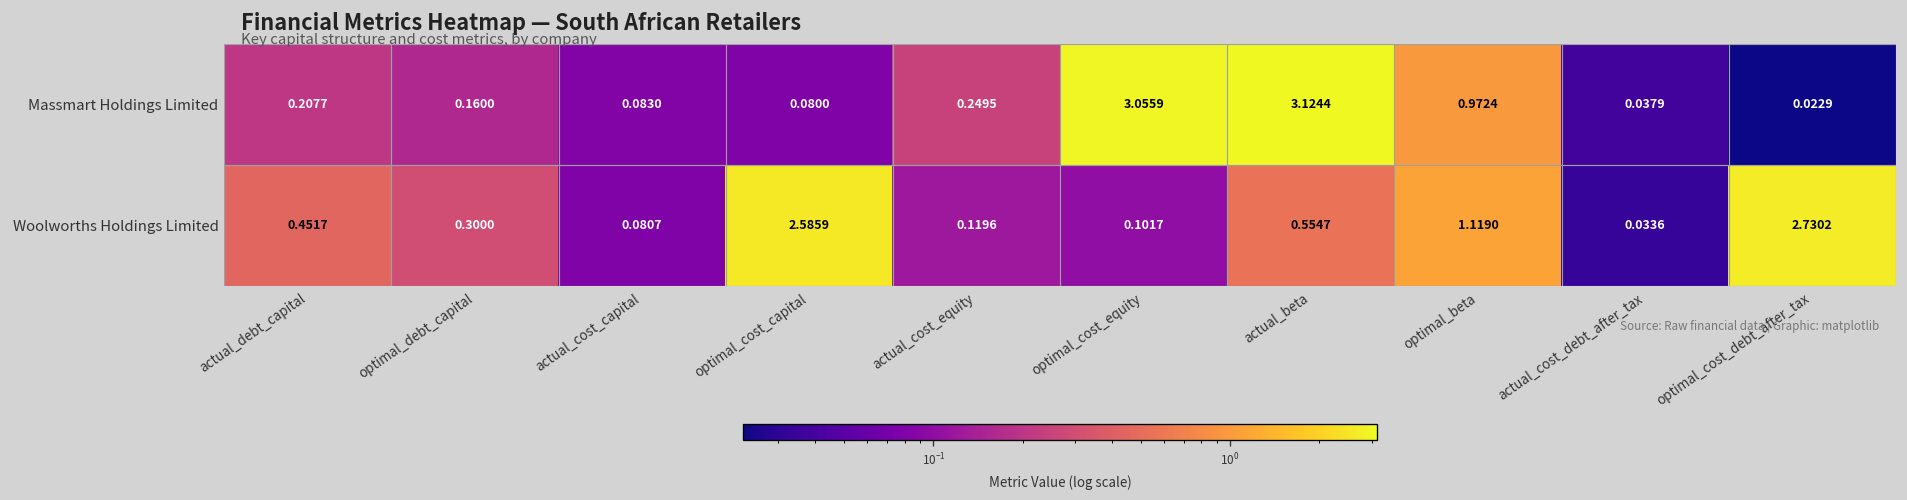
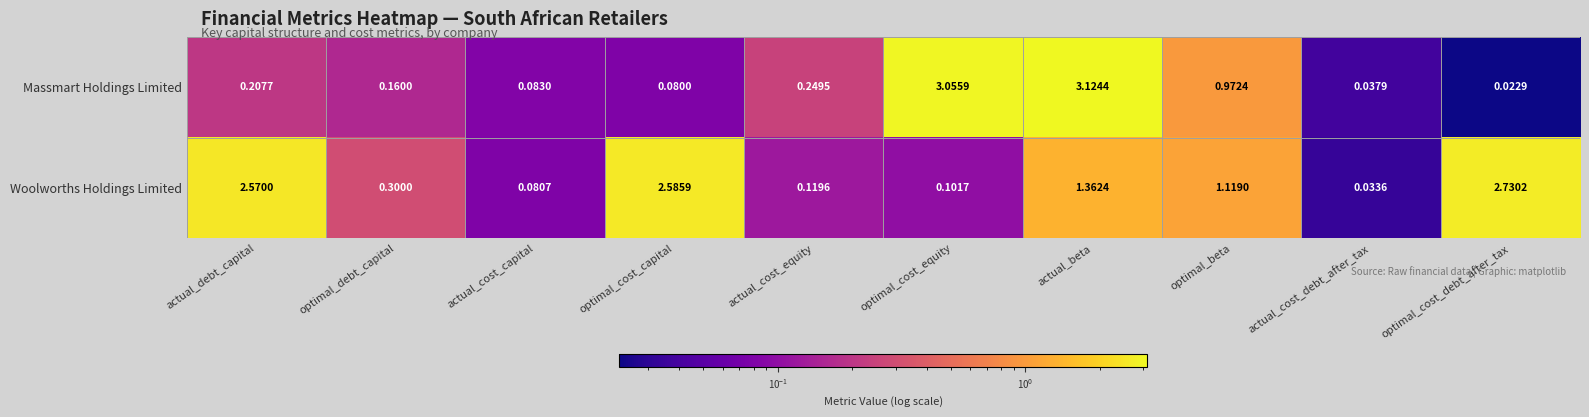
  {
    "Massmart Holdings Limited": {
      "actual_debt_capital": 0.2077,
      "optimal_debt_capital": 0.1600,
      "actual_cost_capital": 0.0830,
      "optimal_cost_capital": 0.0800,
      "actual_cost_equity": 0.2495,
      "optimal_cost_equity": 3.0559,
      "actual_beta": 3.1244,
      "optimal_beta": 0.9724,
      "actual_cost_debt_after_tax": 0.0379,
      "optimal_cost_debt_after_tax": 0.0229
    },
    "Woolworths Holdings Limited": {
-     "actual_debt_capital": 0.4517,
+     "actual_debt_capital": 2.5700,
      "optimal_debt_capital": 0.3000,
      "actual_cost_capital": 0.0807,
      "optimal_cost_capital": 2.5859,
      "actual_cost_equity": 0.1196,
      "optimal_cost_equity": 0.1017,
-     "actual_beta": 0.5547,
+     "actual_beta": 1.3624,
      "optimal_beta": 1.1190,
      "actual_cost_debt_after_tax": 0.0336,
      "optimal_cost_debt_after_tax": 2.7302
    }
  }
